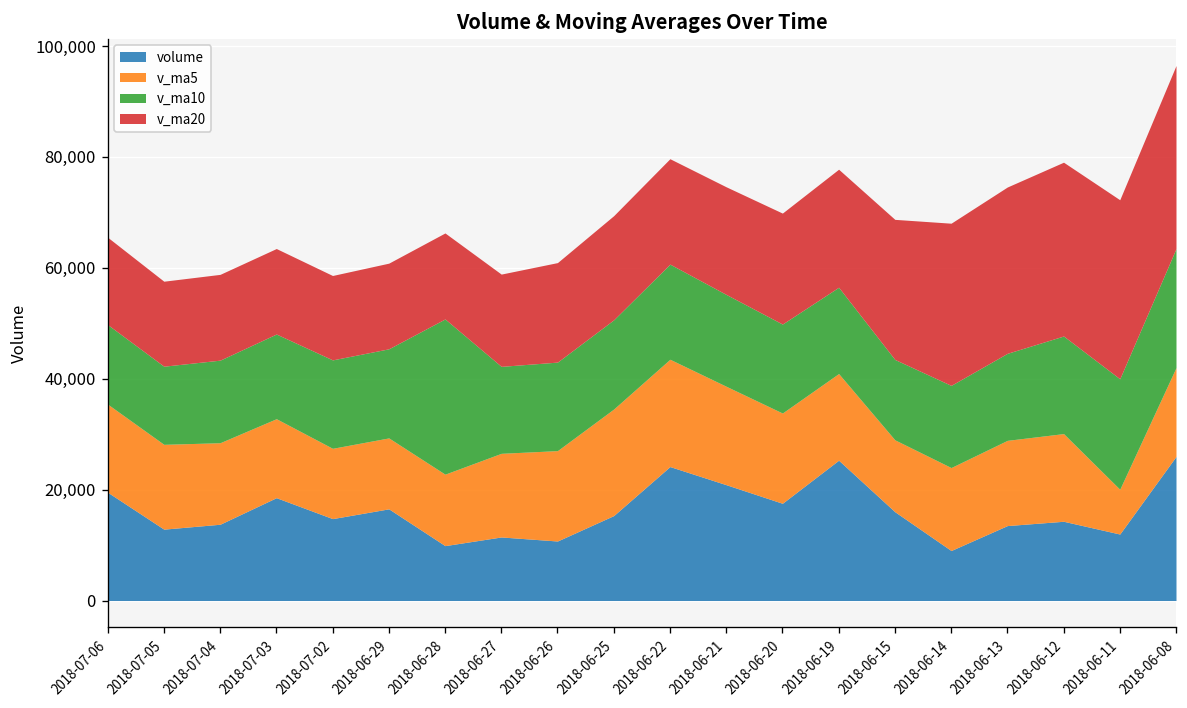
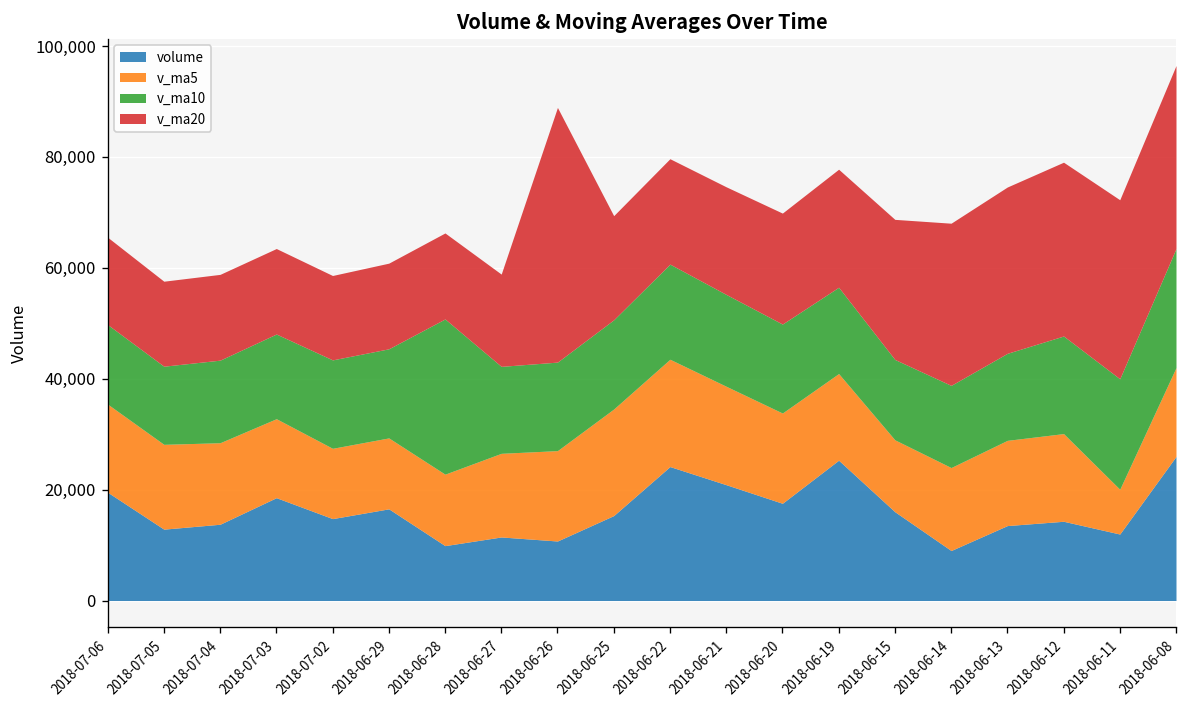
  {
    "volume": {
      "2018-07-06": "20,000",
      "2018-07-05": "13,000",
      "2018-07-04": "14,000",
      "2018-07-03": "19,000",
      "2018-07-02": "15,000",
      "2018-06-29": "17,000",
      "2018-06-28": "10,000",
      "2018-06-27": "11,000",
      "2018-06-26": "11,000",
      "2018-06-25": "15,000",
      "2018-06-22": "24,000",
      "2018-06-21": "21,000",
      "2018-06-20": "18,000",
      "2018-06-19": "25,000",
      "2018-06-15": "16,000",
      "2018-06-14": "9,000",
      "2018-06-13": "14,000",
      "2018-06-12": "14,000",
      "2018-06-11": "12,000",
      "2018-06-08": "26,000"
    },
    "v_ma5": {
      "2018-07-06": "16,000",
      "2018-07-05": "15,000",
      "2018-07-04": "15,000",
      "2018-07-03": "14,000",
      "2018-07-02": "13,000",
      "2018-06-29": "13,000",
      "2018-06-28": "13,000",
      "2018-06-27": "15,000",
      "2018-06-26": "16,000",
      "2018-06-25": "19,000",
      "2018-06-22": "19,000",
      "2018-06-21": "18,000",
      "2018-06-20": "16,000",
      "2018-06-19": "16,000",
      "2018-06-15": "13,000",
      "2018-06-14": "15,000",
      "2018-06-13": "15,000",
      "2018-06-12": "16,000",
      "2018-06-11": "8,000",
      "2018-06-08": "16,000"
    },
    "v_ma10": {
      "2018-07-06": "14,000",
      "2018-07-05": "14,000",
      "2018-07-04": "15,000",
      "2018-07-03": "15,000",
      "2018-07-02": "16,000",
      "2018-06-29": "16,000",
      "2018-06-28": "28,000",
      "2018-06-27": "16,000",
      "2018-06-26": "16,000",
      "2018-06-25": "16,000",
      "2018-06-22": "17,000",
      "2018-06-21": "17,000",
      "2018-06-20": "16,000",
      "2018-06-19": "16,000",
      "2018-06-15": "14,000",
      "2018-06-14": "15,000",
      "2018-06-13": "16,000",
      "2018-06-12": "18,000",
      "2018-06-11": "20,000",
      "2018-06-08": "21,000"
    },
    "v_ma20": {
      "2018-07-06": "16,000",
      "2018-07-05": "15,000",
      "2018-07-04": "15,000",
      "2018-07-03": "15,000",
      "2018-07-02": "15,000",
      "2018-06-29": "15,000",
      "2018-06-28": "16,000",
      "2018-06-27": "17,000",
-     "2018-06-26": "18,000",
+     "2018-06-26": "46,000",
      "2018-06-25": "19,000",
      "2018-06-22": "19,000",
      "2018-06-21": "19,000",
      "2018-06-20": "20,000",
      "2018-06-19": "21,000",
      "2018-06-15": "25,000",
      "2018-06-14": "29,000",
      "2018-06-13": "30,000",
      "2018-06-12": "31,000",
      "2018-06-11": "32,000",
      "2018-06-08": "33,000"
    }
  }
